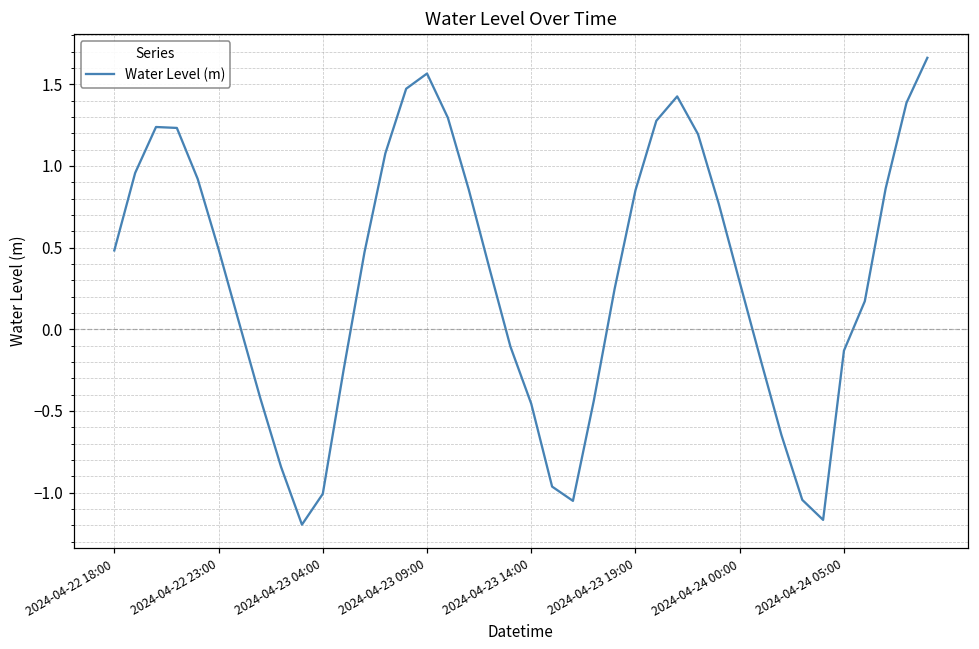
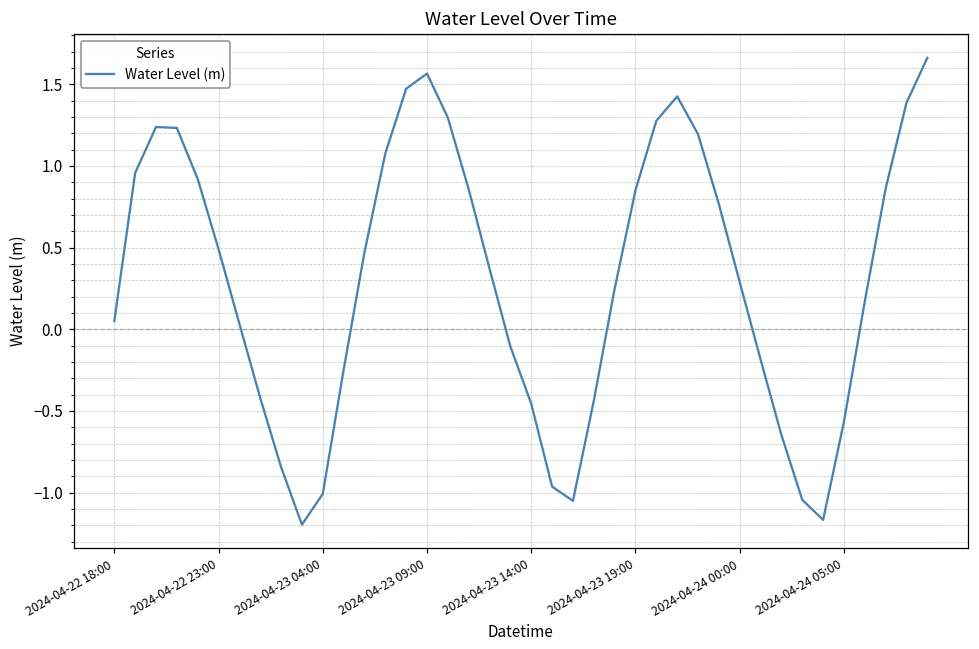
  {
-   "2024-04-22 18:00": 0.48,
+   "2024-04-22 18:00": 0.05,
    "2024-04-22 23:00": 0.49,
    "2024-04-23 04:00": -1.01,
    "2024-04-23 09:00": 1.57,
    "2024-04-23 14:00": -0.46,
    "2024-04-23 19:00": 0.85,
    "2024-04-24 00:00": 0.29,
-   "2024-04-24 05:00": -0.13
+   "2024-04-24 05:00": -0.57
  }
